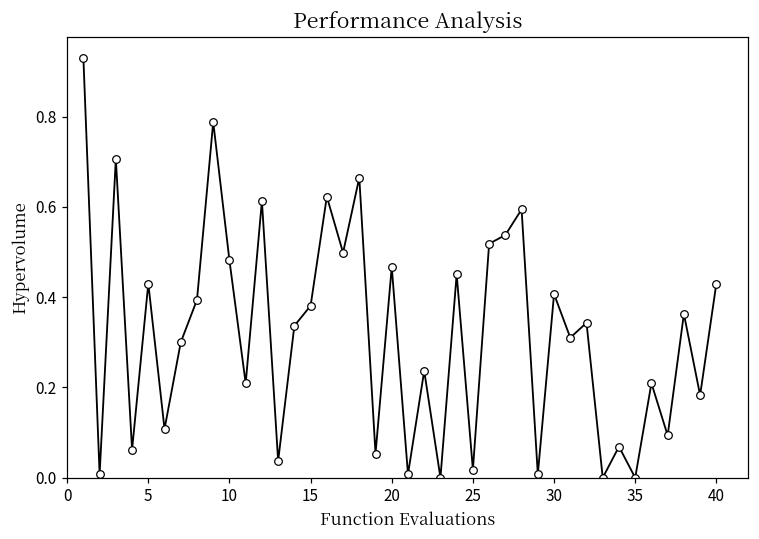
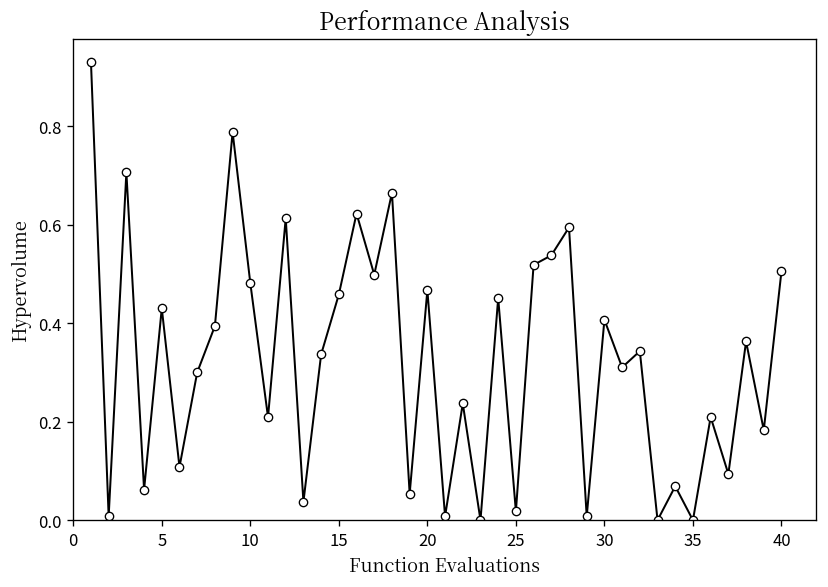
  {
    "5": 0.43,
    "10": 0.48,
-   "15": 0.38,
+   "15": 0.46,
    "20": 0.47,
    "25": 0.02,
    "30": 0.41,
    "35": 0.00,
-   "40": 0.43
+   "40": 0.51
  }
